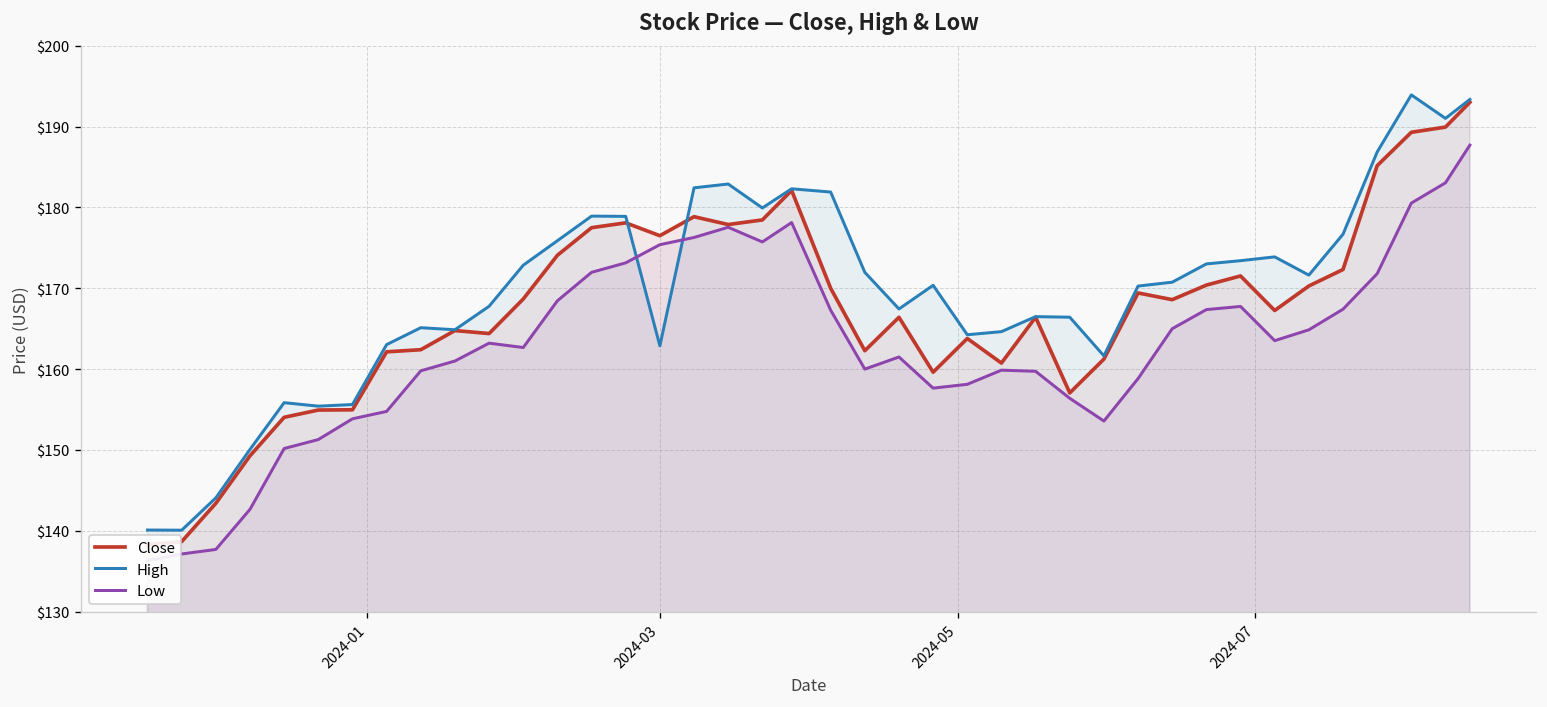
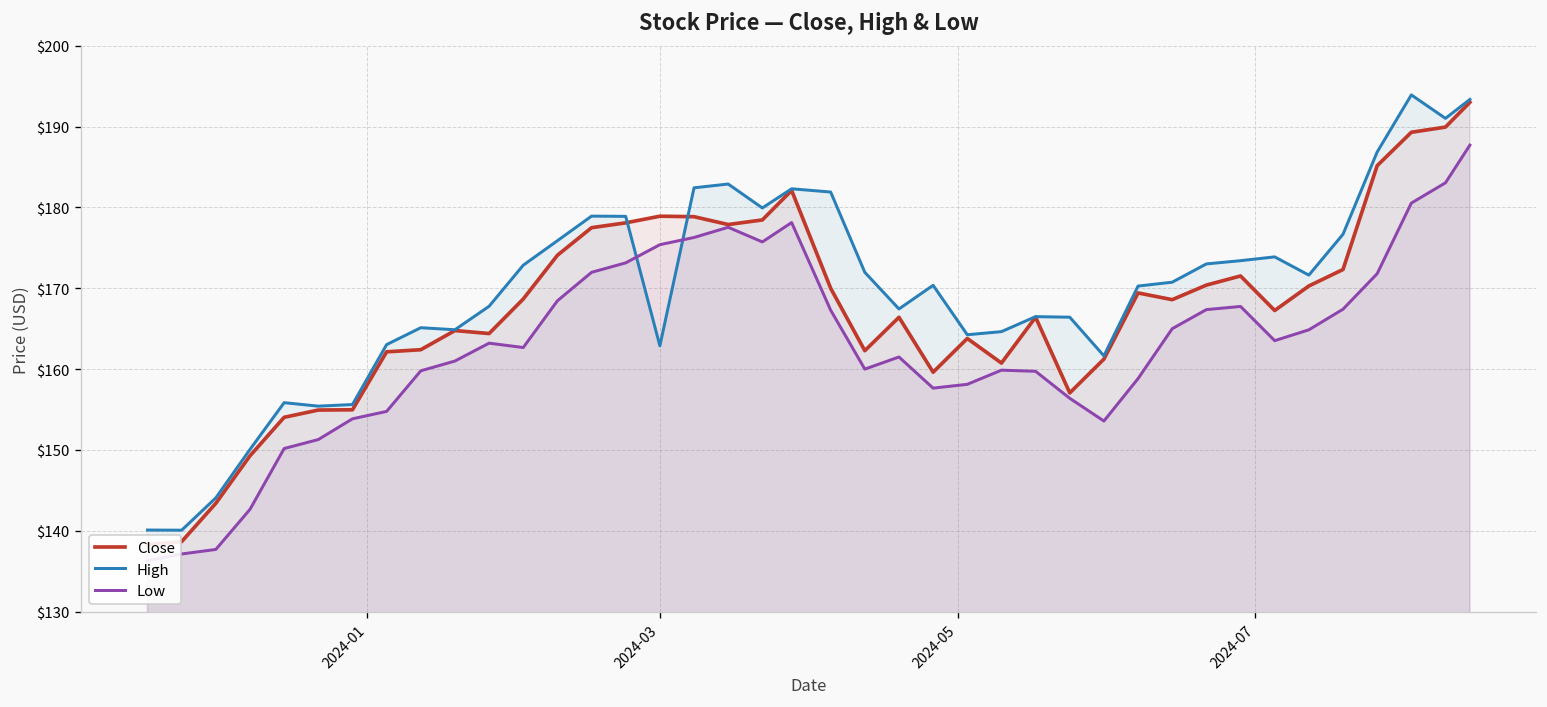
  {
    "Close": {
-     "2024-03": "$176"
+     "2024-03": "$179"
    },
    "High": {
      "2024-03": "$163"
    },
    "Low": {
      "2024-03": "$175"
    }
  }
